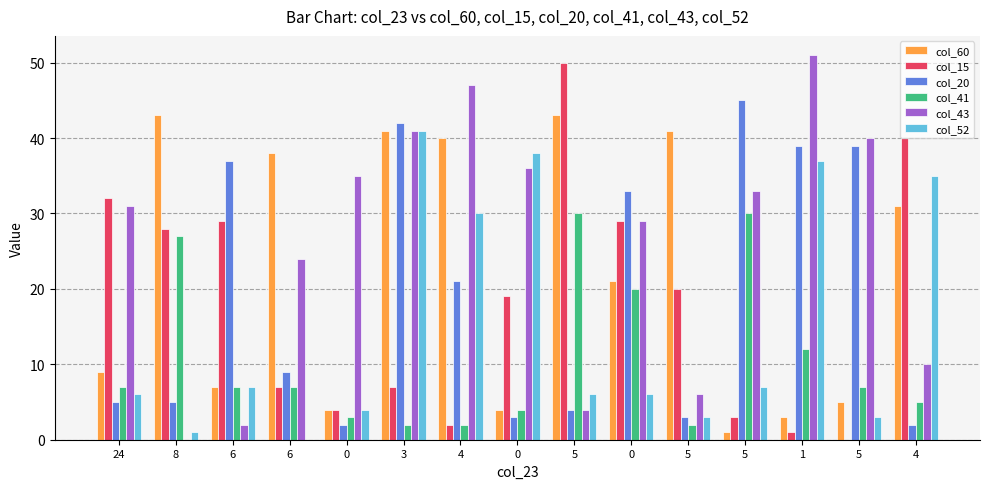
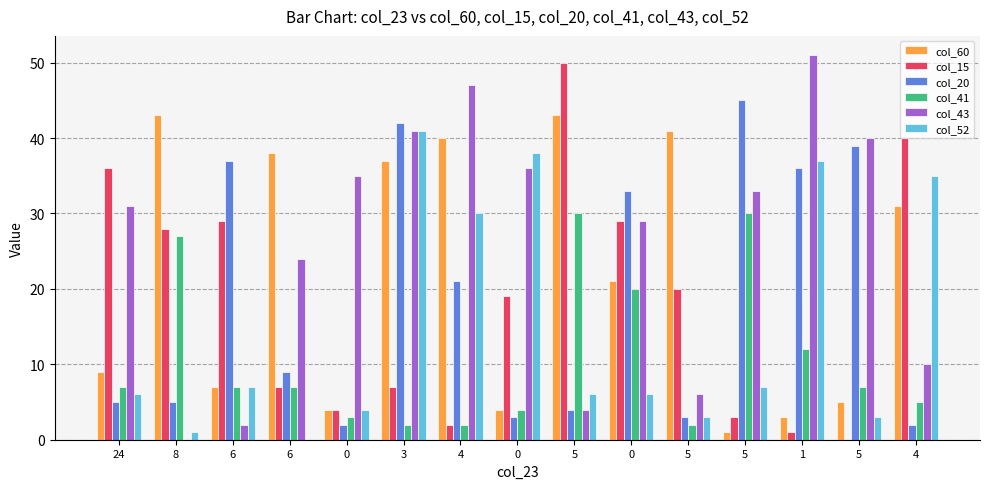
  {
    "col_60": {
      "24": 9,
      "8": 43,
-     "3": 41,
+     "3": 37,
      "1": 3
    },
    "col_15": {
-     "24": 32,
+     "24": 36,
      "8": 28,
      "3": 7,
      "1": 1
    },
    "col_20": {
      "24": 5,
      "8": 5,
      "3": 42,
-     "1": 39
+     "1": 36
    },
    "col_41": {
      "24": 7,
      "8": 27,
      "3": 2,
      "1": 12
    },
    "col_43": {
      "24": 31,
      "8": 0,
      "3": 41,
      "1": 51
    },
    "col_52": {
      "24": 6,
      "8": 1,
      "3": 41,
      "1": 37
    }
  }
